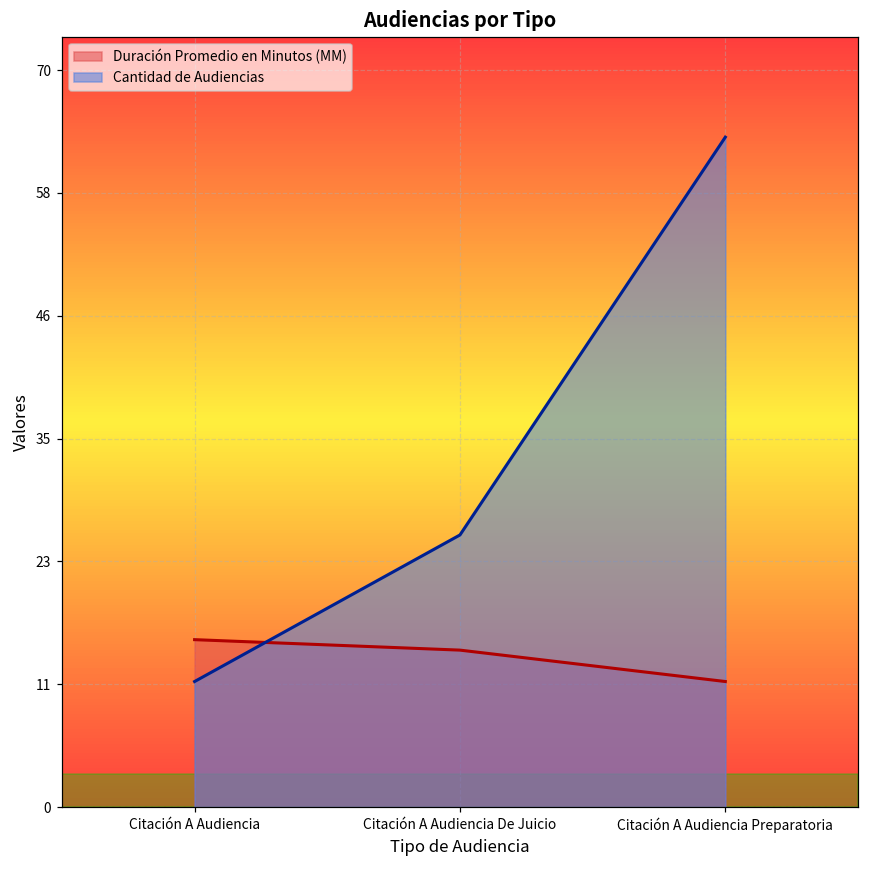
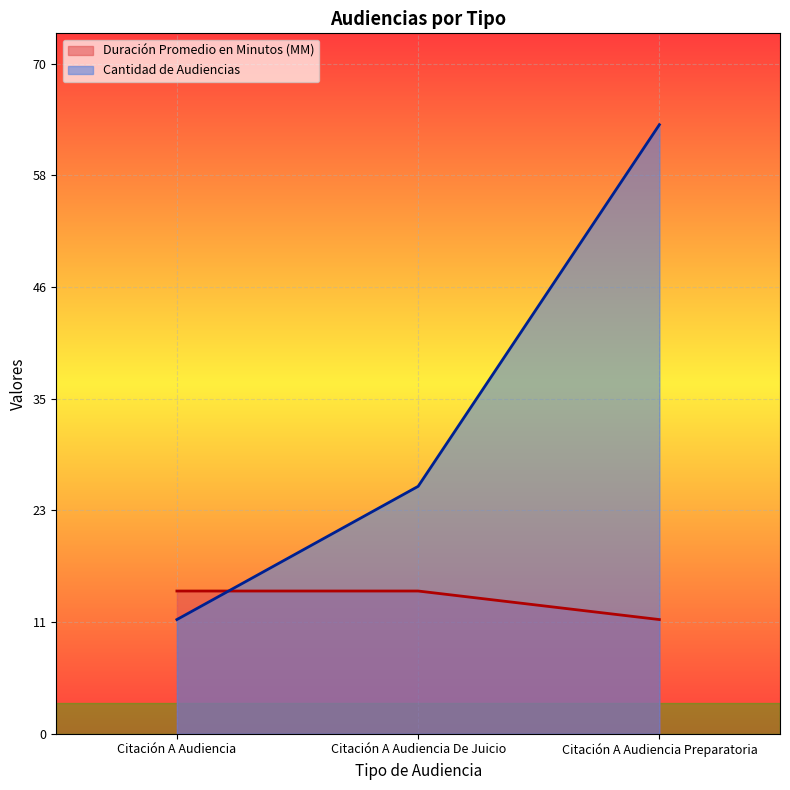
  {
    "Duración Promedio en Minutos (MM)": {
-     "Citación A Audiencia": 16,
+     "Citación A Audiencia": 15,
      "Citación A Audiencia De Juicio": 15,
      "Citación A Audiencia Preparatoria": 12
    },
    "Cantidad de Audiencias": {
      "Citación A Audiencia": 12,
      "Citación A Audiencia De Juicio": 26,
      "Citación A Audiencia Preparatoria": 64
    }
  }
